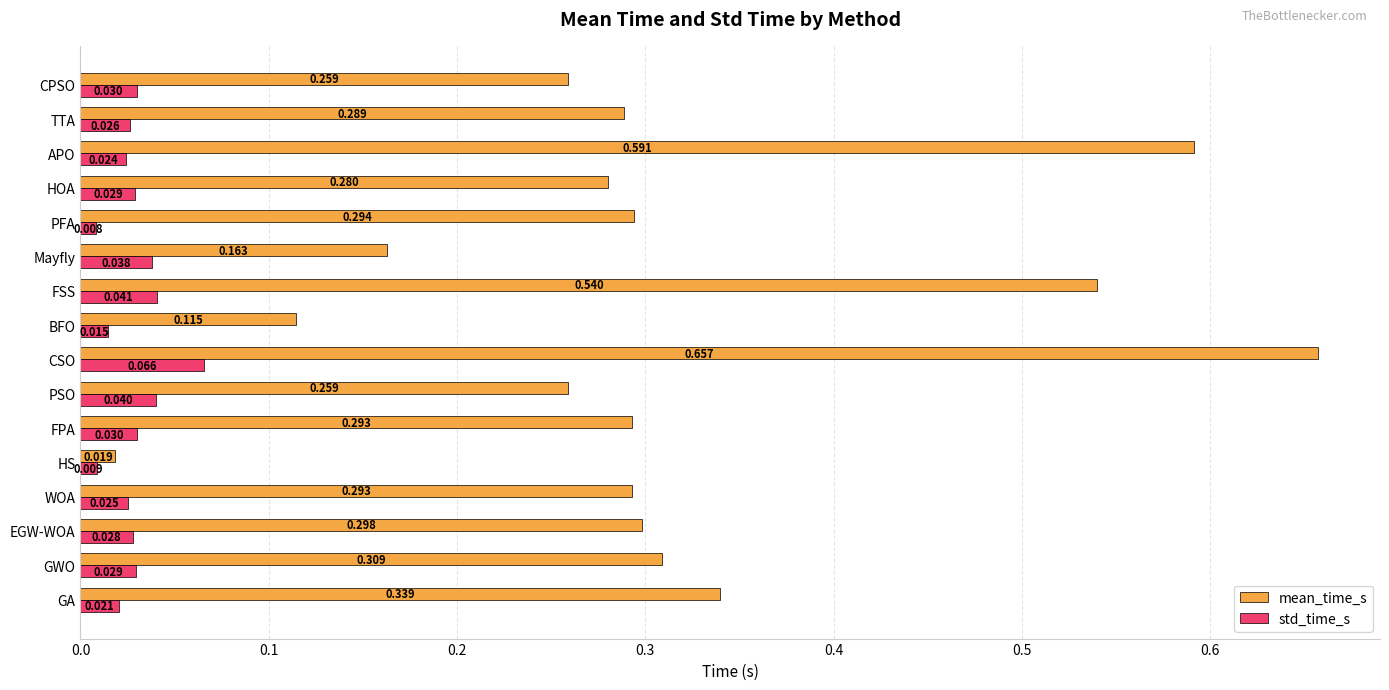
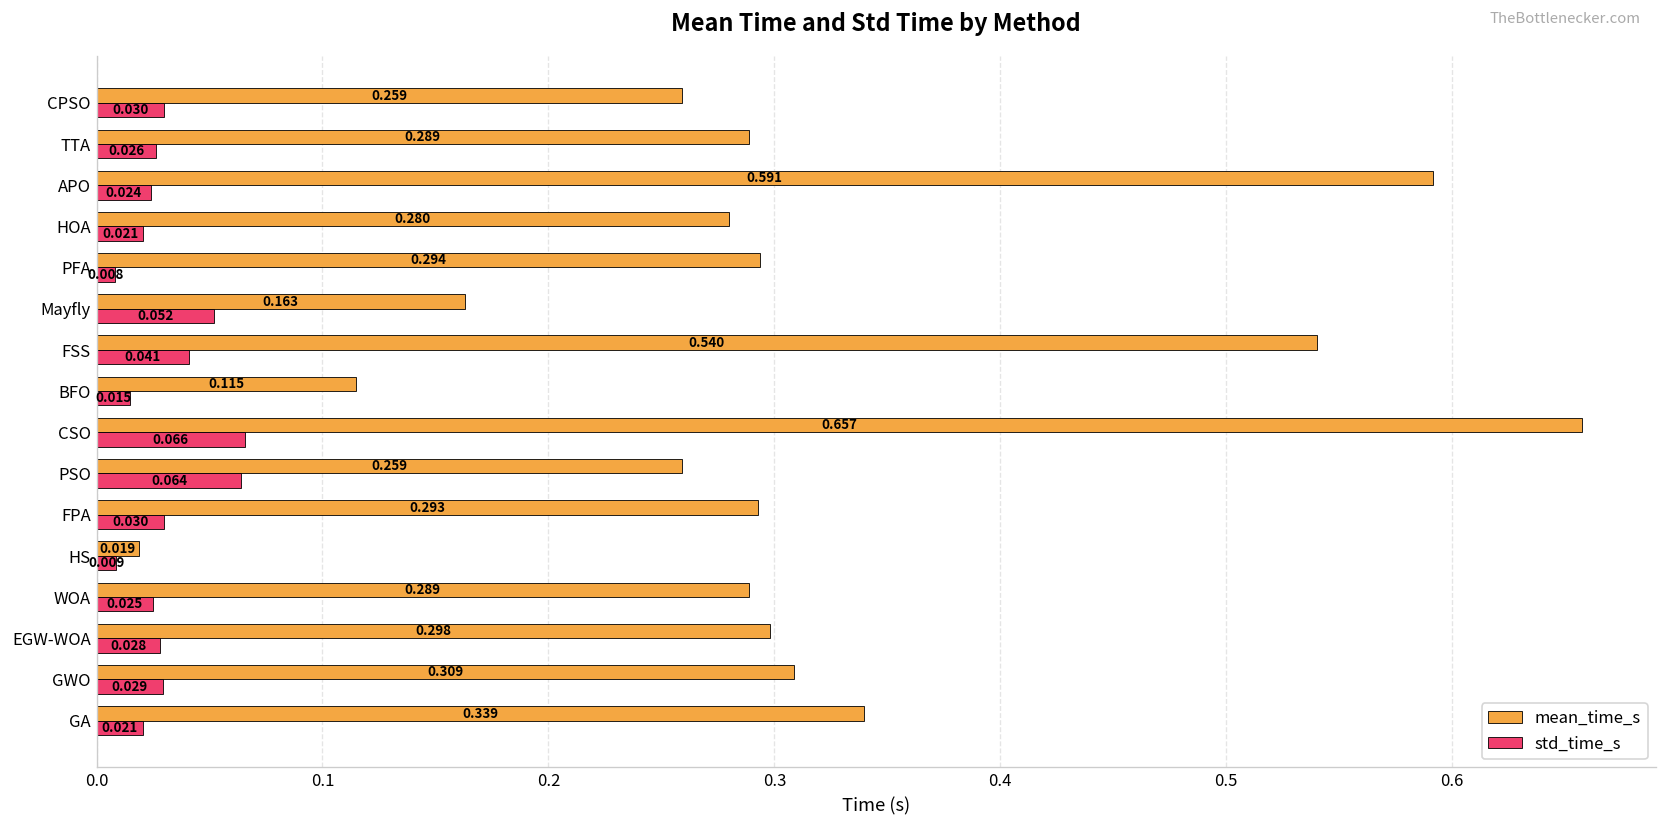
  {
    "mean_time_s": {
      "CPSO": 0.259,
      "TTA": 0.289,
      "APO": 0.591,
      "HOA": 0.280,
      "PFA": 0.294,
      "Mayfly": 0.163,
      "FSS": 0.540,
      "BFO": 0.115,
      "CSO": 0.657,
      "PSO": 0.259,
      "FPA": 0.293,
      "HS": 0.019,
-     "WOA": 0.293,
+     "WOA": 0.289,
      "EGW-WOA": 0.298,
      "GWO": 0.309,
      "GA": 0.339
    },
    "std_time_s": {
      "CPSO": 0.030,
      "TTA": 0.026,
      "APO": 0.024,
-     "HOA": 0.029,
+     "HOA": 0.021,
      "PFA": 0.008,
-     "Mayfly": 0.038,
+     "Mayfly": 0.052,
      "FSS": 0.041,
      "BFO": 0.015,
      "CSO": 0.066,
-     "PSO": 0.040,
+     "PSO": 0.064,
      "FPA": 0.030,
      "HS": 0.009,
      "WOA": 0.025,
      "EGW-WOA": 0.028,
      "GWO": 0.029,
      "GA": 0.021
    }
  }
